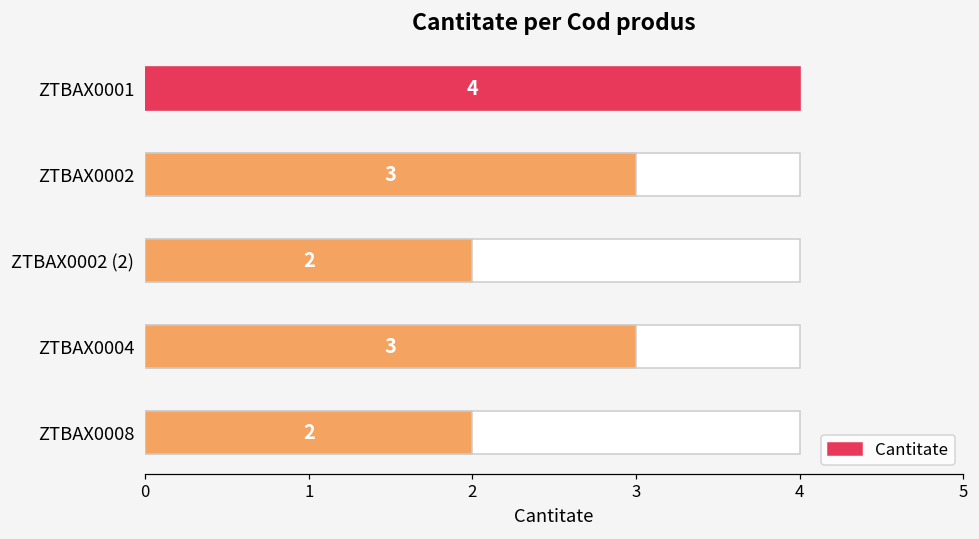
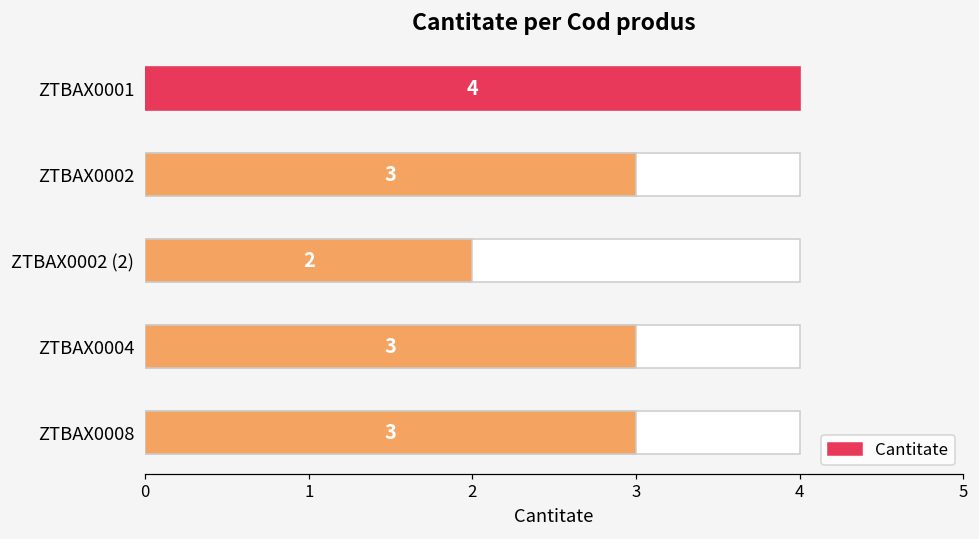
  {
    "Cantitate": {
      "ZTBAX0001": 4,
-     "ZTBAX0008": 2
+     "ZTBAX0008": 3
    }
  }
